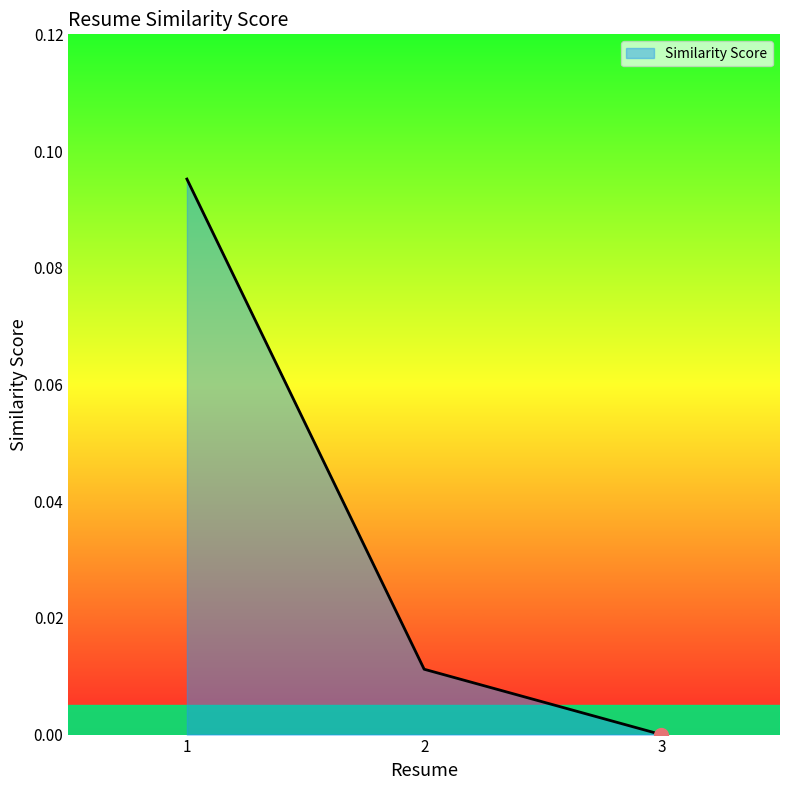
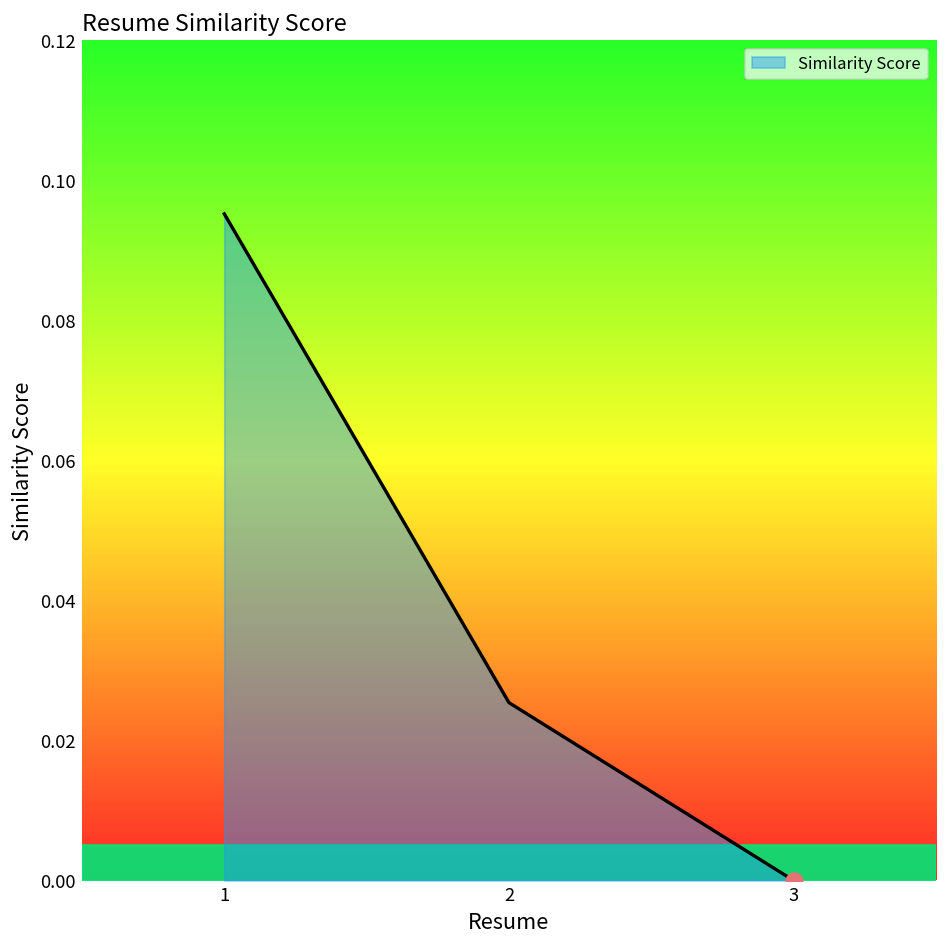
  {
    "Similarity Score": {
      "1": 0.095,
-     "2": 0.011
+     "2": 0.025
    }
  }
